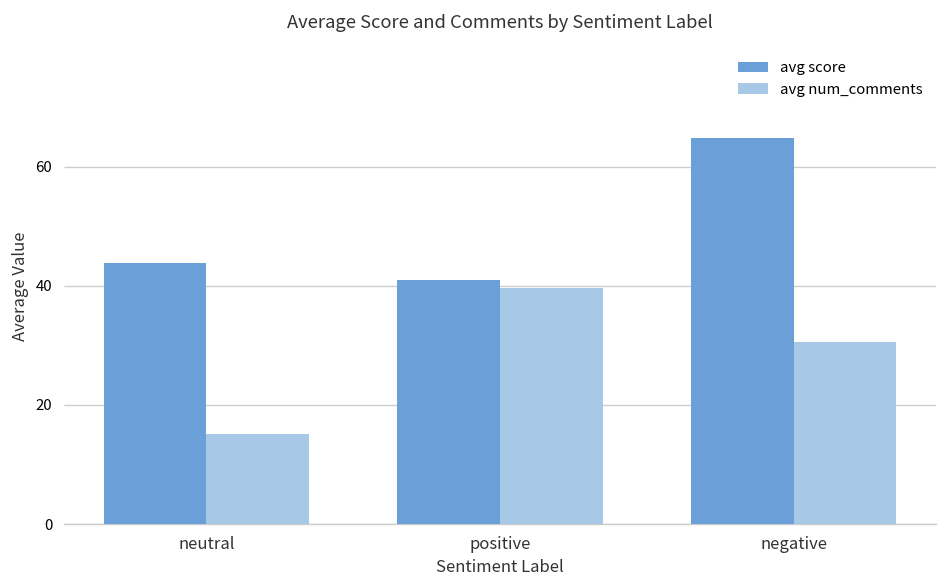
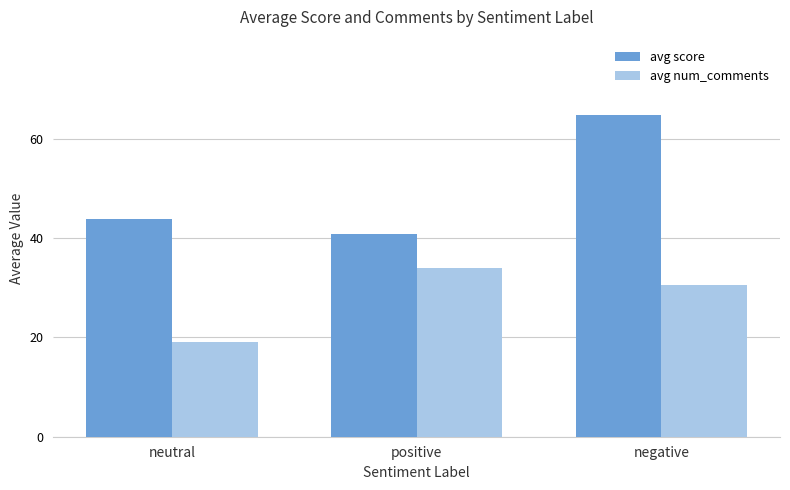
  {
    "avg score": {
      "neutral": 44,
      "positive": 41,
      "negative": 65
    },
    "avg num_comments": {
-     "neutral": 15,
-     "positive": 40,
+     "neutral": 19,
+     "positive": 34,
      "negative": 31
    }
  }
